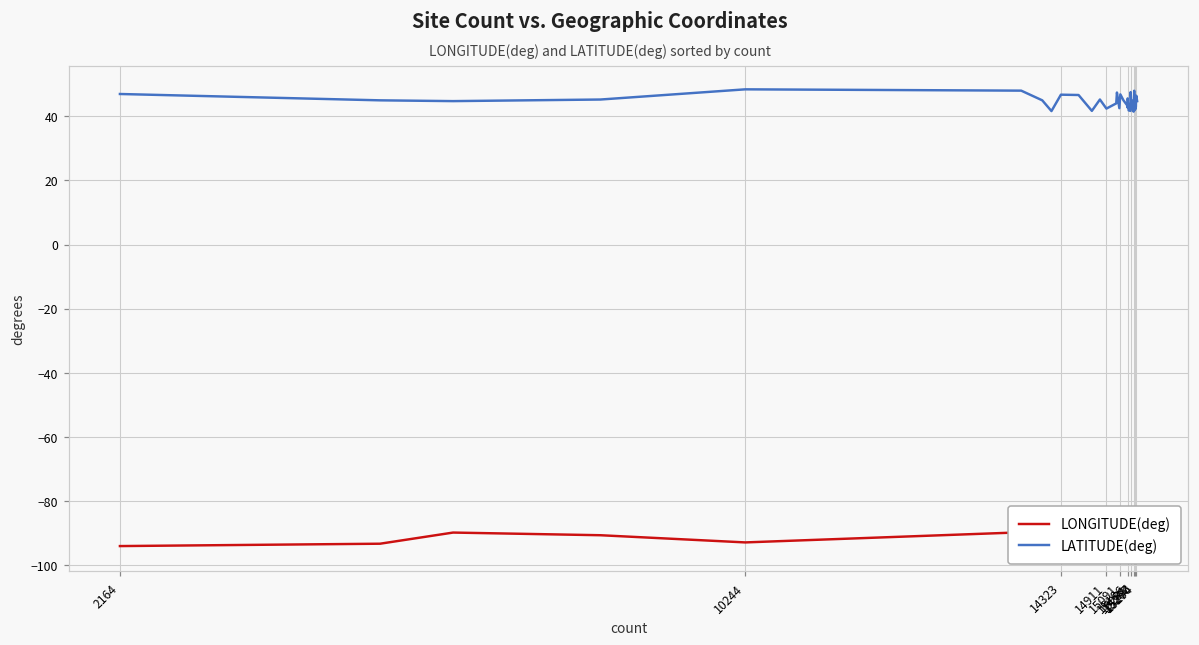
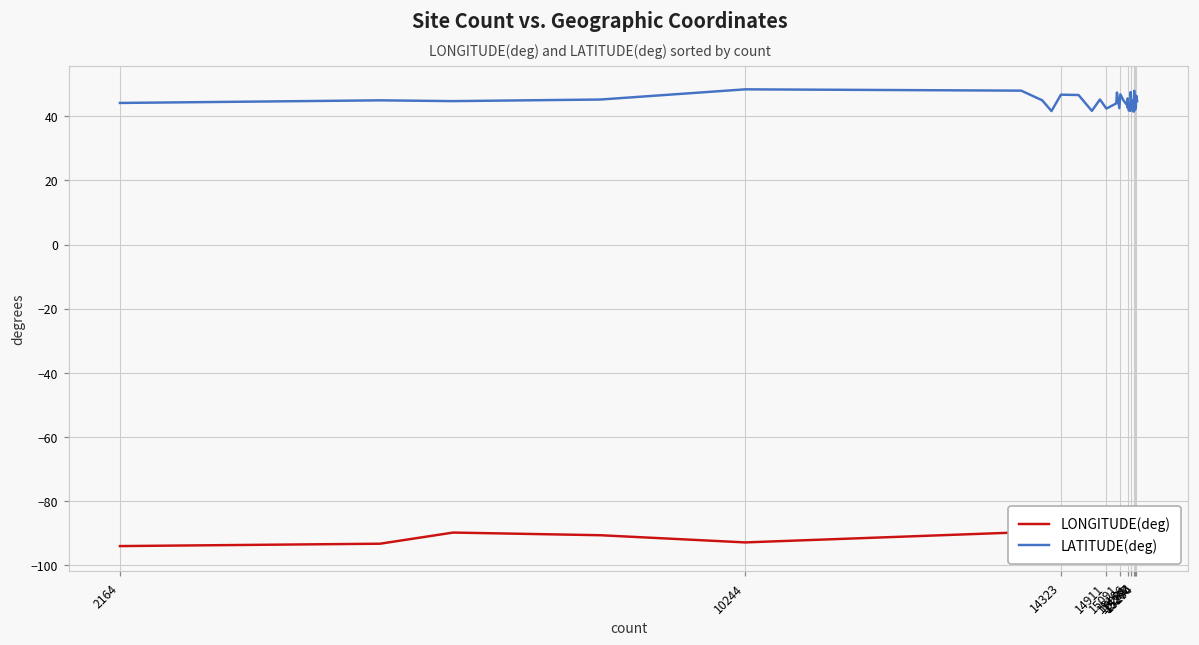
  {
    "LONGITUDE(deg)": {
      "2164": -94,
      "10244": -93
    },
    "LATITUDE(deg)": {
-     "2164": 47,
+     "2164": 44,
      "10244": 48,
      "14323": 47,
      "14911": 42,
      "15091": 47,
      "15186": 46,
      "15231": 45,
      "15267": 42,
      "15276": 42,
      "15294": 46
    }
  }
